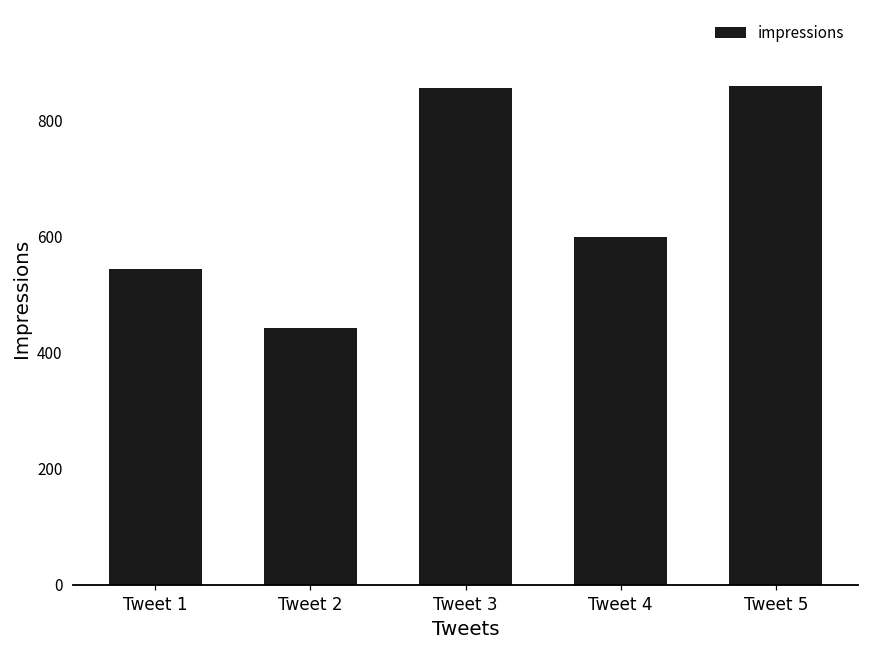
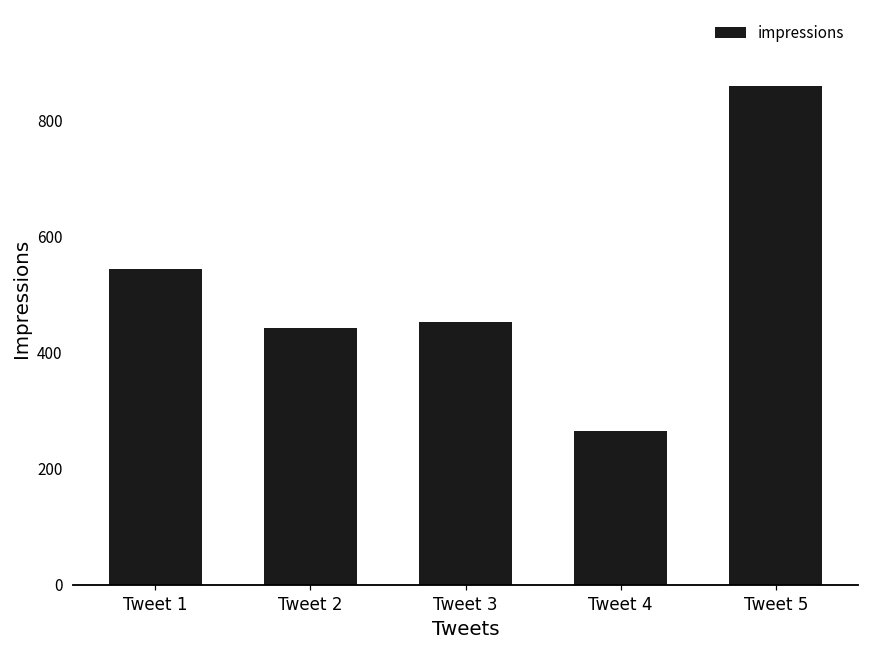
  {
    "Tweet 1": 540,
    "Tweet 2": 440,
-   "Tweet 3": 860,
-   "Tweet 4": 600,
+   "Tweet 3": 450,
+   "Tweet 4": 270,
    "Tweet 5": 860
  }
